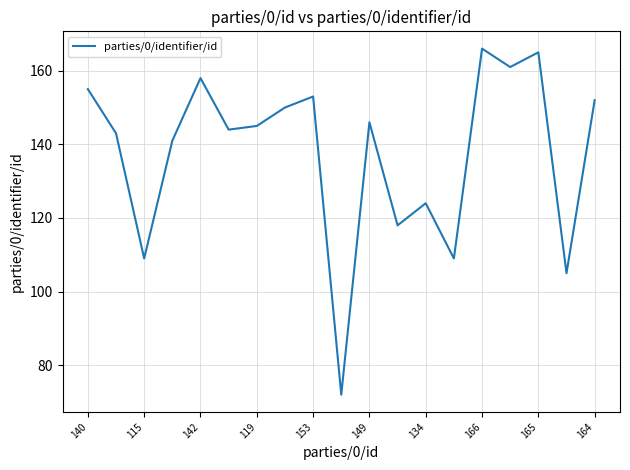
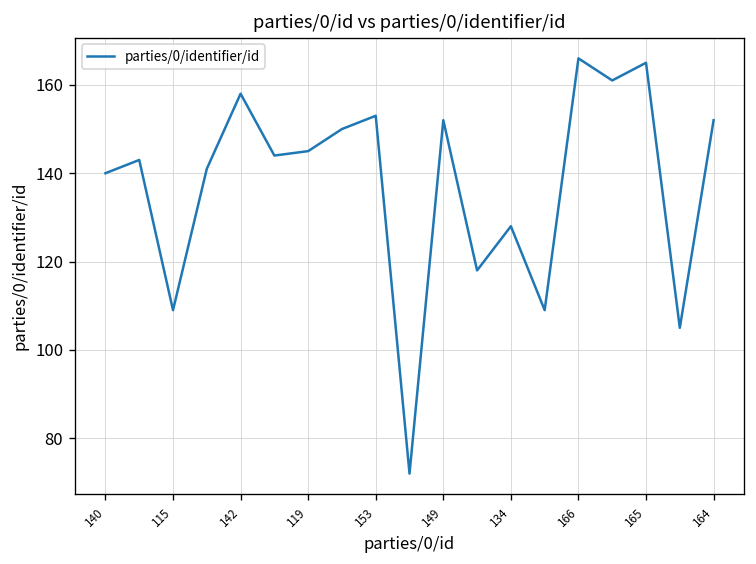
  {
-   "140": 155,
+   "140": 140,
    "115": 109,
    "142": 158,
    "119": 145,
    "153": 153,
-   "149": 146,
-   "134": 124,
+   "149": 152,
+   "134": 128,
    "166": 166,
    "165": 165,
    "164": 152
  }
